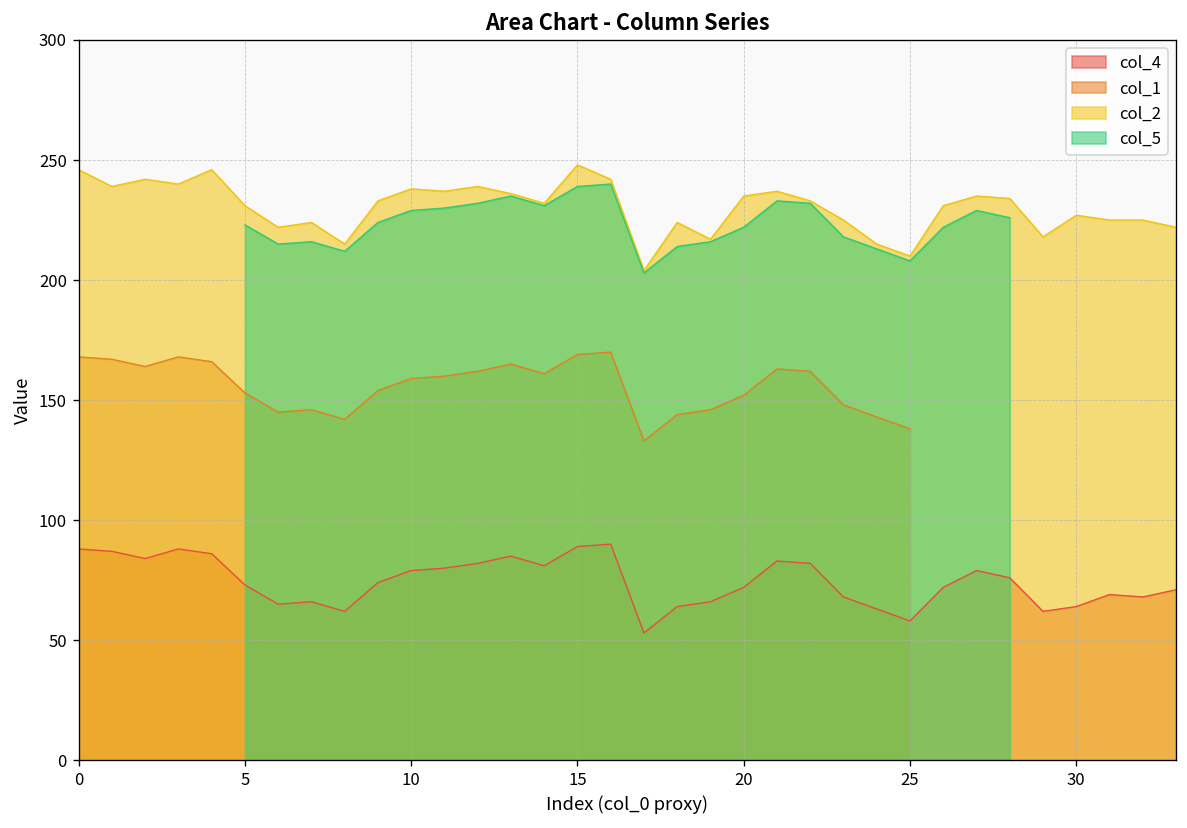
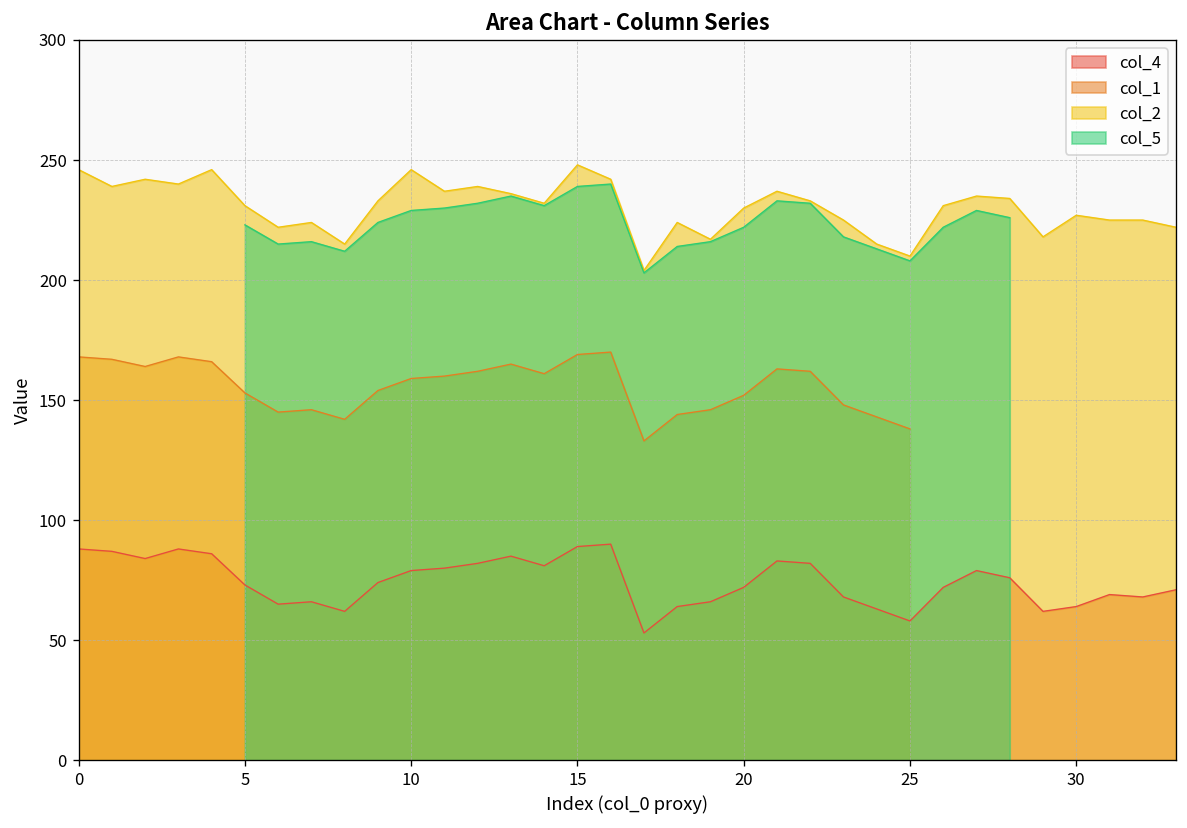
  {
    "col_2": {
      "0": 246,
      "5": 231,
-     "10": 238,
+     "10": 246,
      "15": 248,
-     "20": 235,
+     "20": 230,
      "25": 210,
      "30": 227
    },
    "col_5": {
      "5": 223,
      "10": 229,
      "15": 239,
      "20": 222,
      "25": 208
    }
  }
